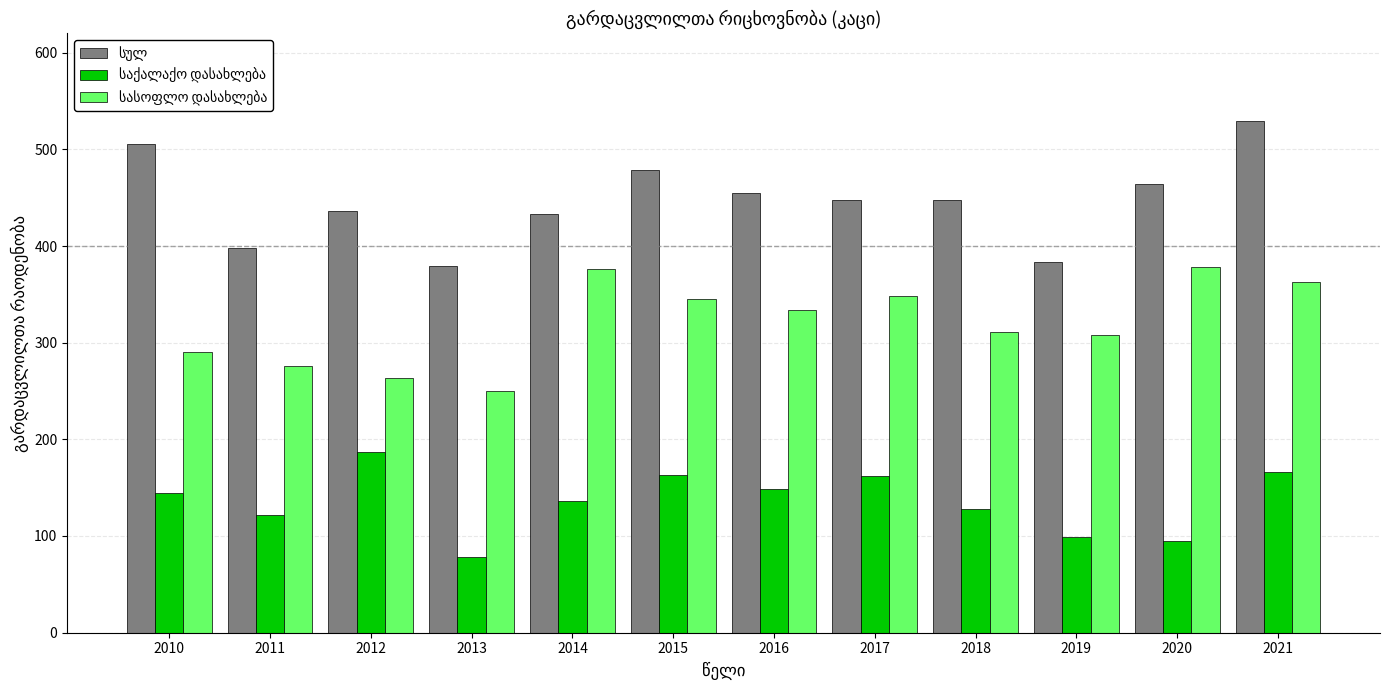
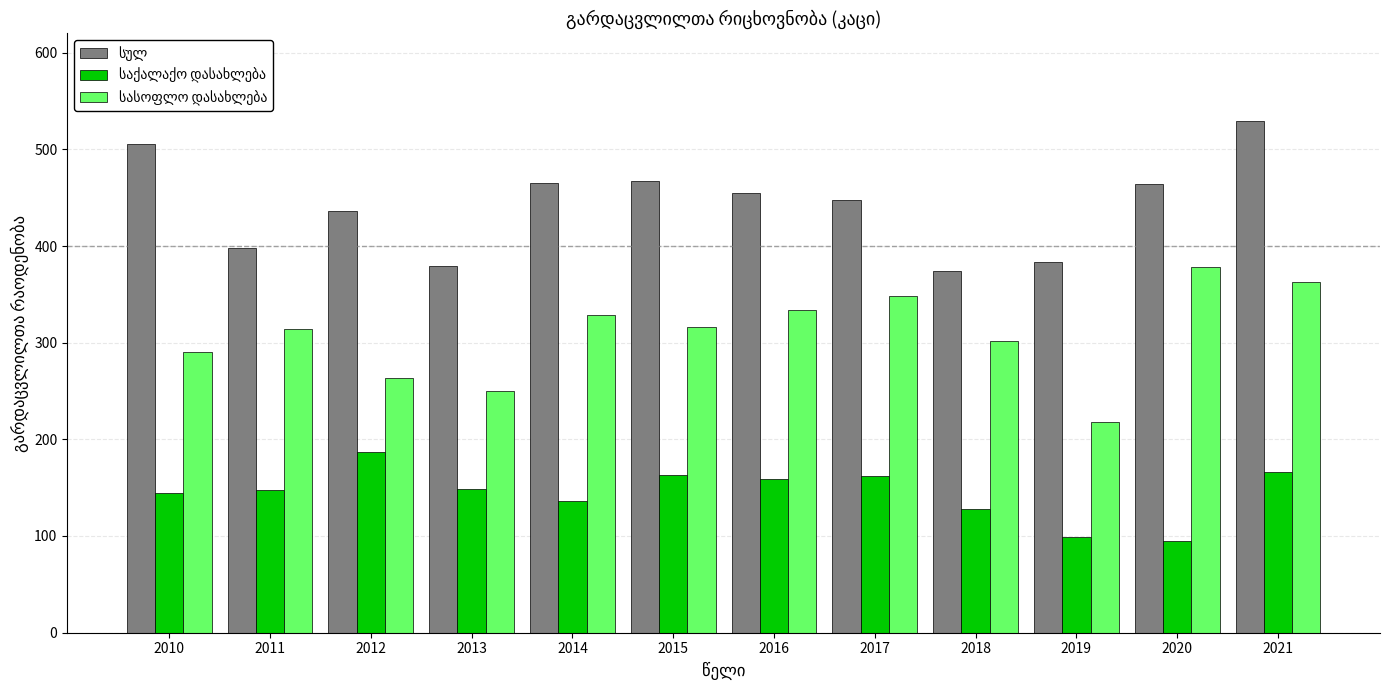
  {
    "სულ": {
      "2010": 510,
      "2011": 400,
      "2012": 440,
      "2013": 380,
-     "2014": 430,
-     "2015": 480,
+     "2014": 470,
+     "2015": 470,
      "2016": 460,
      "2017": 450,
-     "2018": 450,
+     "2018": 370,
      "2019": 380,
      "2020": 460,
      "2021": 530
    },
    "საქალაქო დასახლება": {
      "2010": 140,
-     "2011": 120,
+     "2011": 150,
      "2012": 190,
-     "2013": 80,
+     "2013": 150,
      "2014": 140,
      "2015": 160,
-     "2016": 150,
+     "2016": 160,
      "2017": 160,
      "2018": 130,
      "2019": 100,
      "2020": 100,
      "2021": 170
    },
    "სასოფლო დასახლება": {
      "2010": 290,
-     "2011": 280,
+     "2011": 310,
      "2012": 260,
      "2013": 250,
-     "2014": 380,
-     "2015": 350,
+     "2014": 330,
+     "2015": 320,
      "2016": 330,
      "2017": 350,
-     "2018": 310,
-     "2019": 310,
+     "2018": 300,
+     "2019": 220,
      "2020": 380,
      "2021": 360
    }
  }
